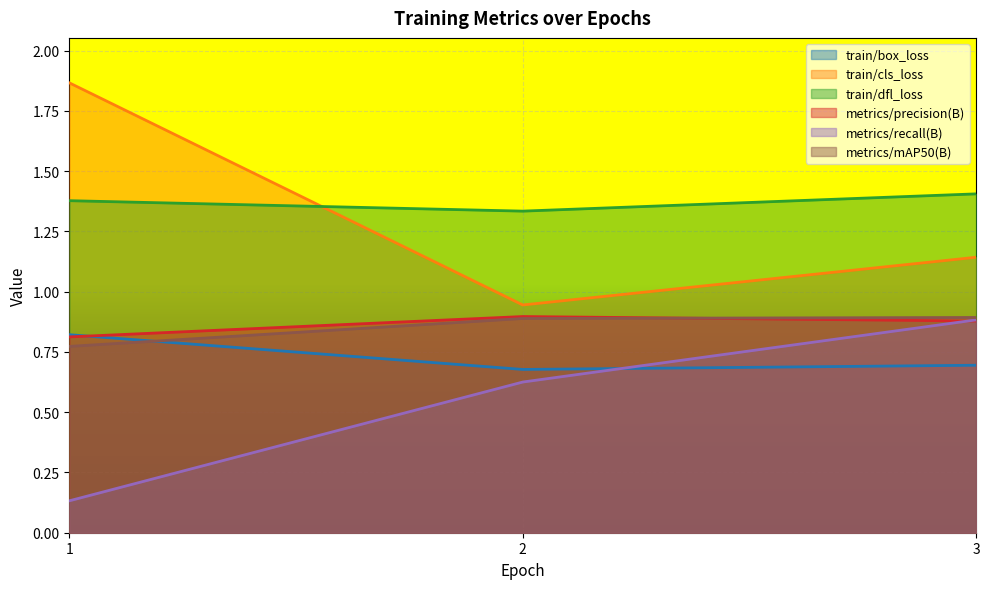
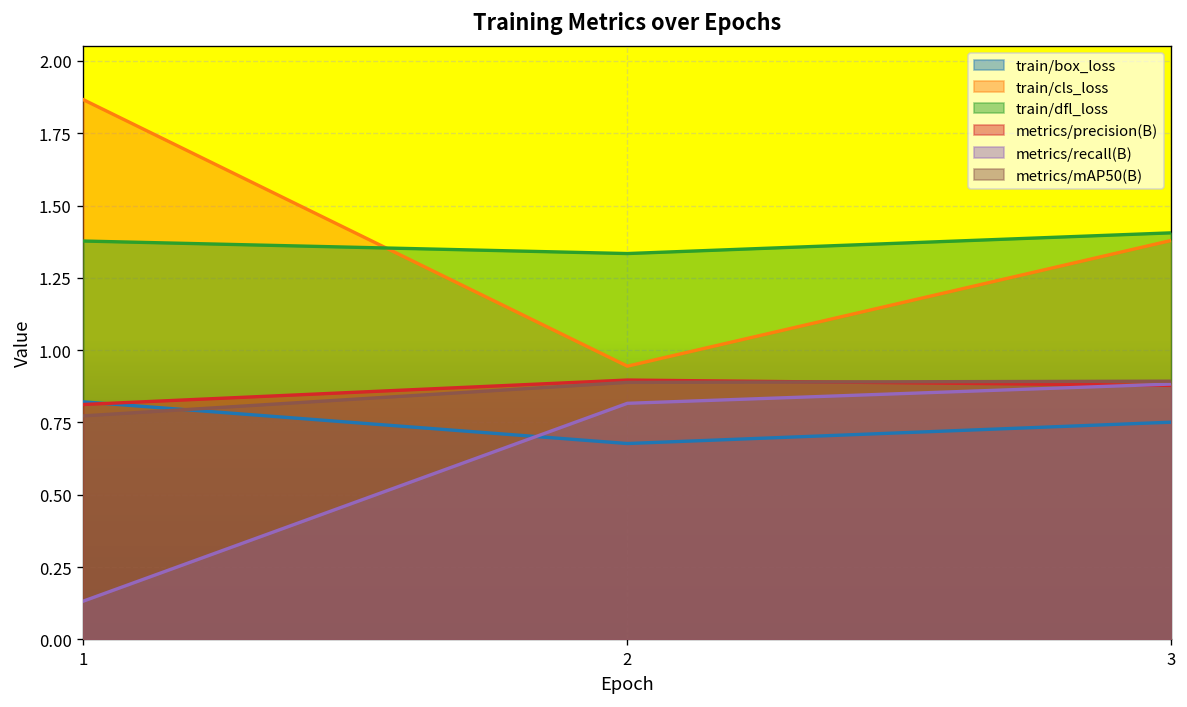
  {
    "train/box_loss": {
      "2": 0.68,
-     "3": 0.69
+     "3": 0.75
    },
    "train/cls_loss": {
      "1": 1.87,
      "2": 0.94,
-     "3": 1.14
+     "3": 1.38
    },
    "train/dfl_loss": {
      "1": 1.38,
      "2": 1.33,
      "3": 1.41
    },
    "metrics/recall(B)": {
      "1": 0.13,
-     "2": 0.63
+     "2": 0.82
    },
    "metrics/mAP50(B)": {
      "1": 0.77
    }
  }
